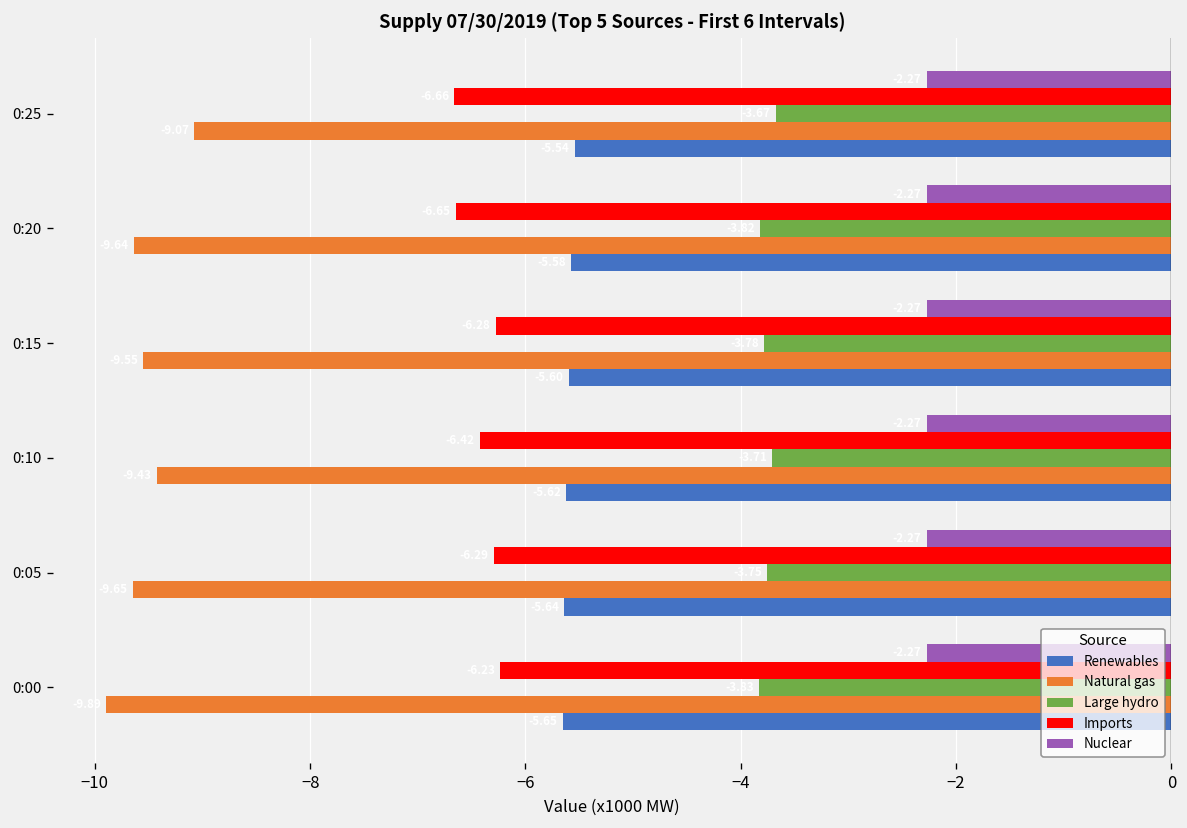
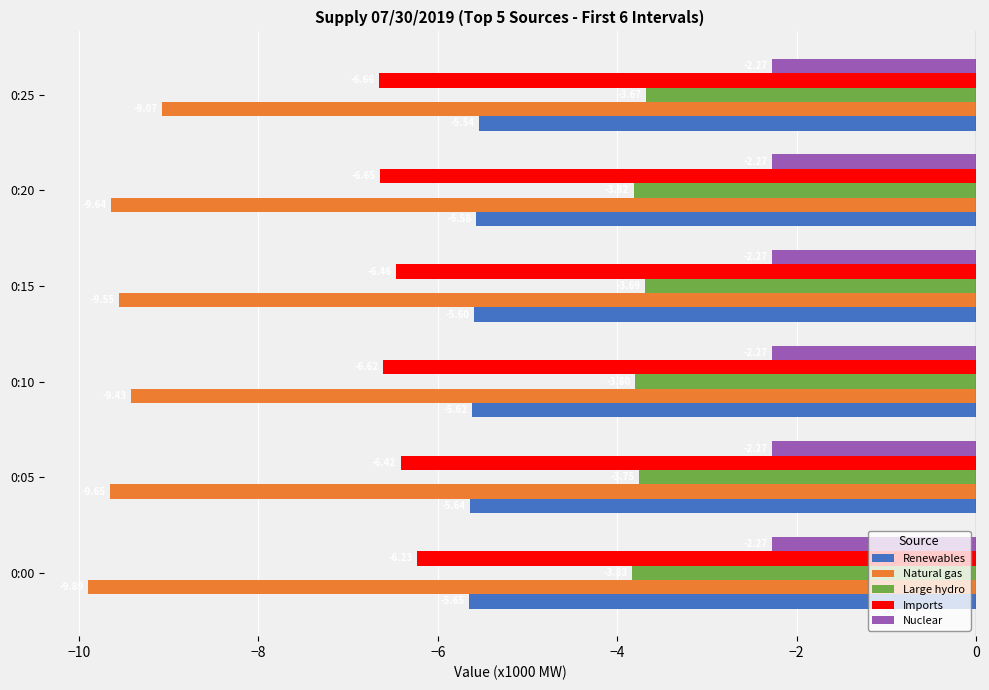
  {
    "Renewables": {
      "0:25": -5.5,
      "0:20": -5.6,
      "0:15": -5.6,
      "0:10": -5.6,
      "0:05": -5.6,
      "0:00": -5.7
    },
    "Natural gas": {
      "0:25": -9.1,
      "0:20": -9.6,
      "0:15": -9.6,
      "0:10": -9.4,
      "0:05": -9.7,
      "0:00": -9.9
    },
    "Large hydro": {
      "0:25": -3.7,
      "0:20": -3.8,
-     "0:15": -3.8,
-     "0:10": -3.7,
+     "0:15": -3.7,
+     "0:10": -3.8,
      "0:05": -3.8,
      "0:00": -3.8
    },
    "Imports": {
      "0:25": -6.7,
      "0:20": -6.6,
-     "0:15": -6.3,
-     "0:10": -6.4,
-     "0:05": -6.3,
+     "0:15": -6.5,
+     "0:10": -6.6,
+     "0:05": -6.4,
      "0:00": -6.2
    },
    "Nuclear": {
      "0:25": -2.3,
      "0:20": -2.3,
      "0:15": -2.3,
      "0:10": -2.3,
      "0:05": -2.3,
      "0:00": -2.3
    }
  }
